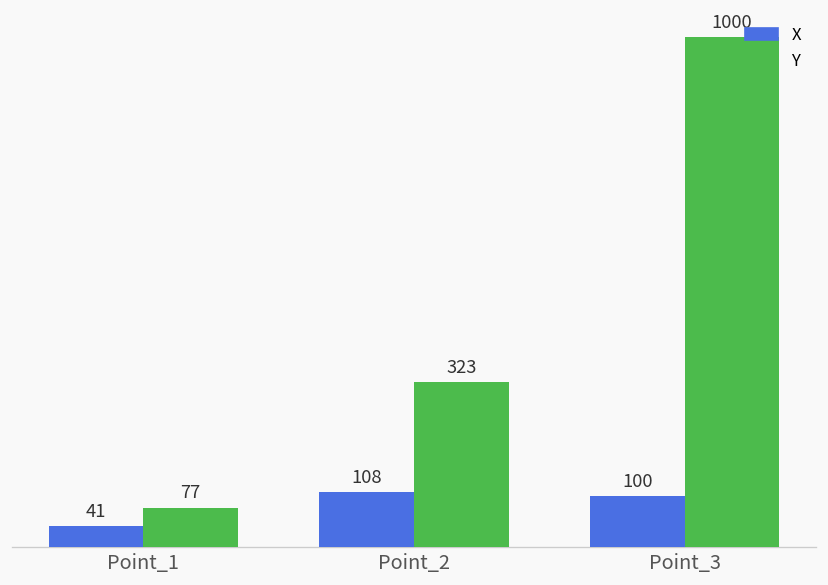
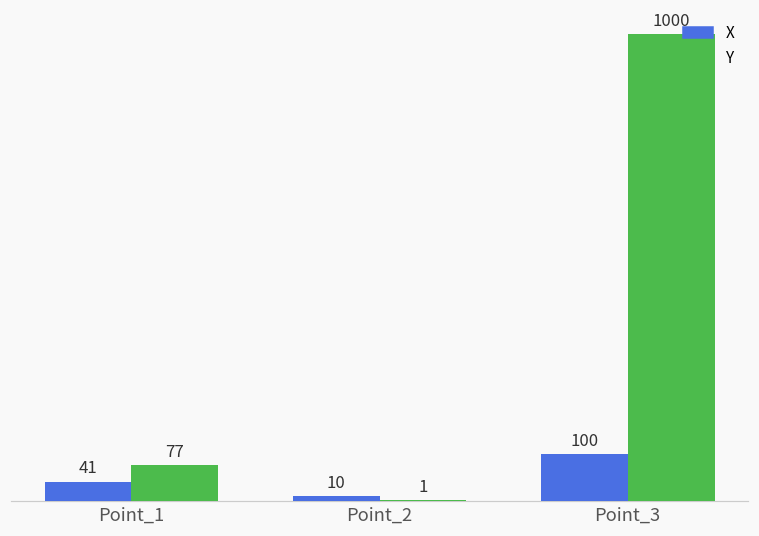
  {
    "X": {
      "Point_1": 41,
-     "Point_2": 108,
+     "Point_2": 10,
      "Point_3": 100
    },
    "Y": {
      "Point_1": 77,
-     "Point_2": 323,
+     "Point_2": 1,
      "Point_3": 1000
    }
  }
